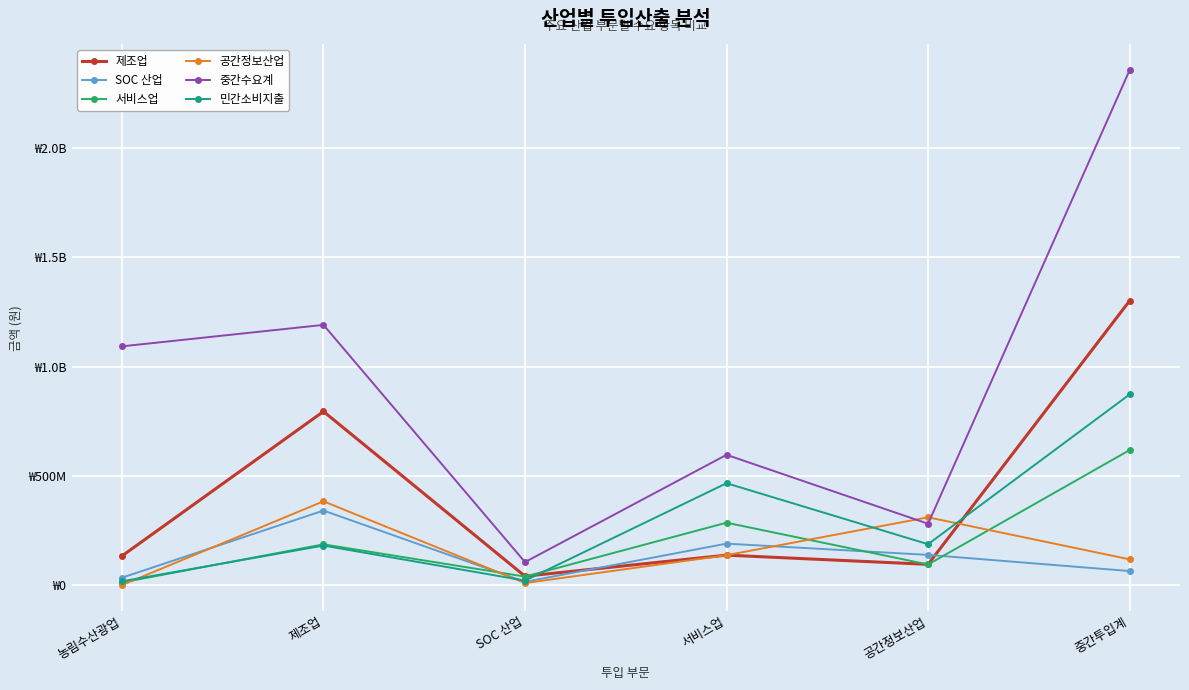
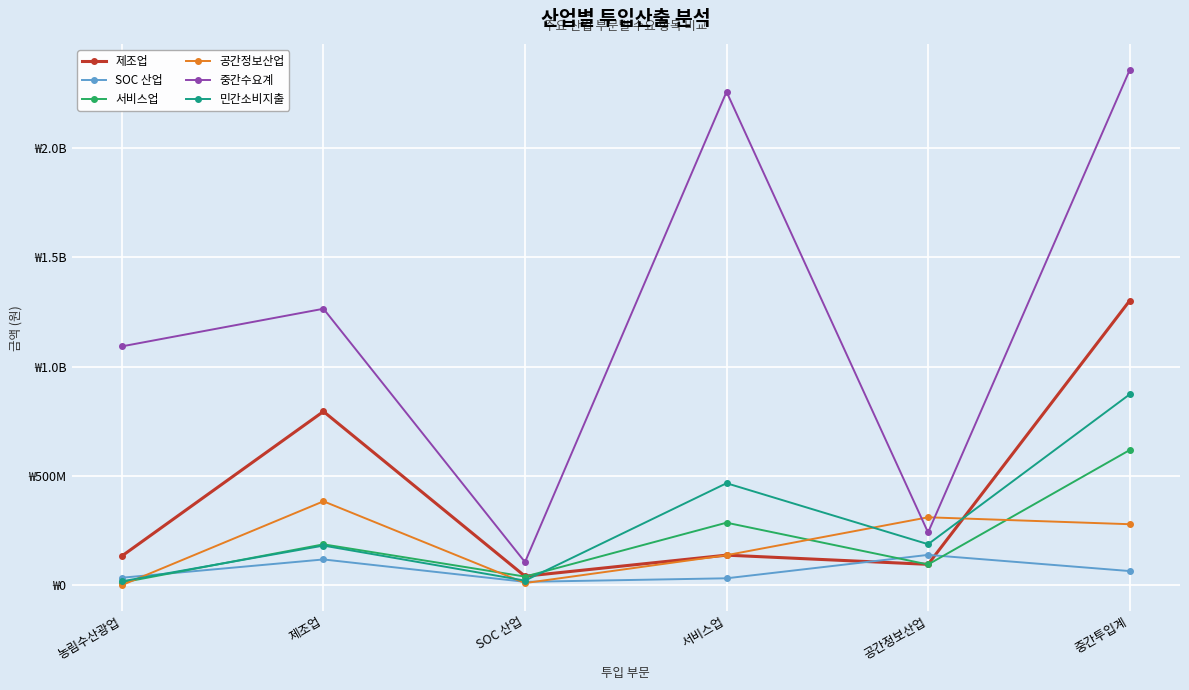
  {
    "제조업": {
      "농림수산광업": "₩130000000",
      "제조업": "₩790000000",
      "중간투입계": "₩1300000000"
    },
    "SOC 산업": {
      "농림수산광업": "₩30000000",
-     "제조업": "₩340000000",
-     "서비스업": "₩190000000",
+     "제조업": "₩120000000",
+     "서비스업": "₩30000000",
      "공간정보산업": "₩140000000",
      "중간투입계": "₩60000000"
    },
    "공간정보산업": {
      "농림수산광업": "₩0",
      "제조업": "₩380000000",
      "공간정보산업": "₩310000000",
-     "중간투입계": "₩120000000"
+     "중간투입계": "₩280000000"
    },
    "중간수요계": {
      "농림수산광업": "₩1090000000",
-     "제조업": "₩1190000000",
+     "제조업": "₩1260000000",
      "SOC 산업": "₩110000000",
-     "서비스업": "₩600000000",
-     "공간정보산업": "₩280000000",
+     "서비스업": "₩2260000000",
+     "공간정보산업": "₩240000000",
      "중간투입계": "₩2360000000"
    }
  }
